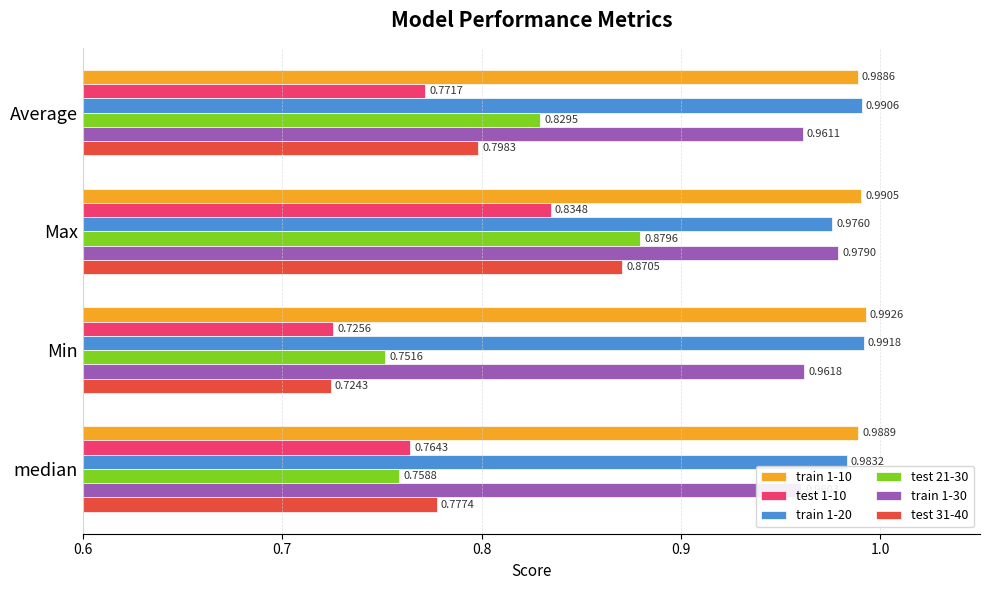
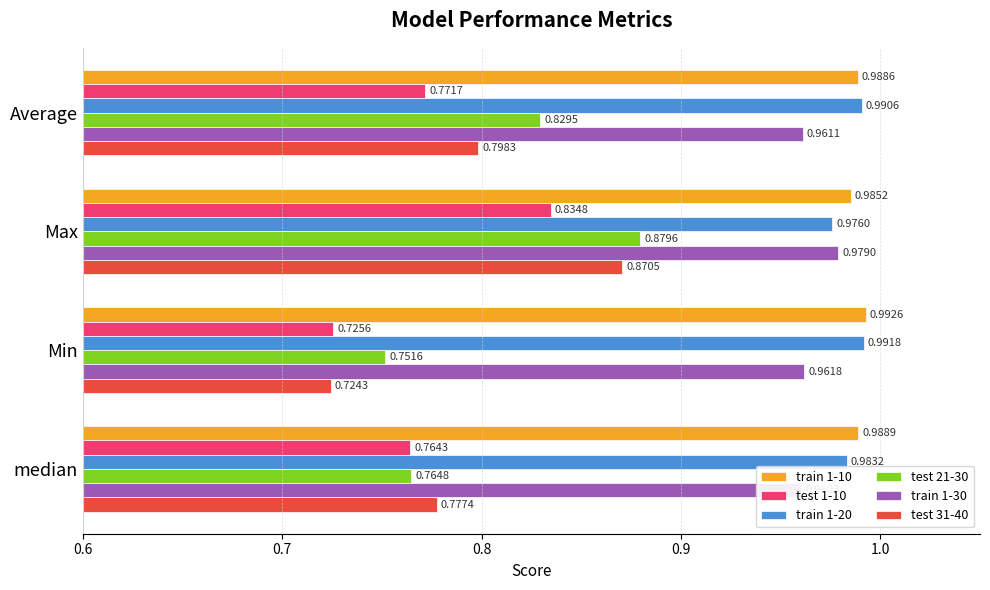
  {
    "train 1-10": {
      "Average": 0.9886,
-     "Max": 0.9905,
+     "Max": 0.9852,
      "Min": 0.9926,
      "median": 0.9889
    },
    "train 1-20": {
      "Average": 0.9906,
      "Max": 0.9760,
      "Min": 0.9918
    },
    "test 21-30": {
      "Average": 0.8295,
      "Max": 0.8796,
      "Min": 0.7516,
-     "median": 0.7588
+     "median": 0.7648
    },
    "train 1-30": {
      "Average": 0.9611,
      "Max": 0.9790,
      "Min": 0.9618
    }
  }
